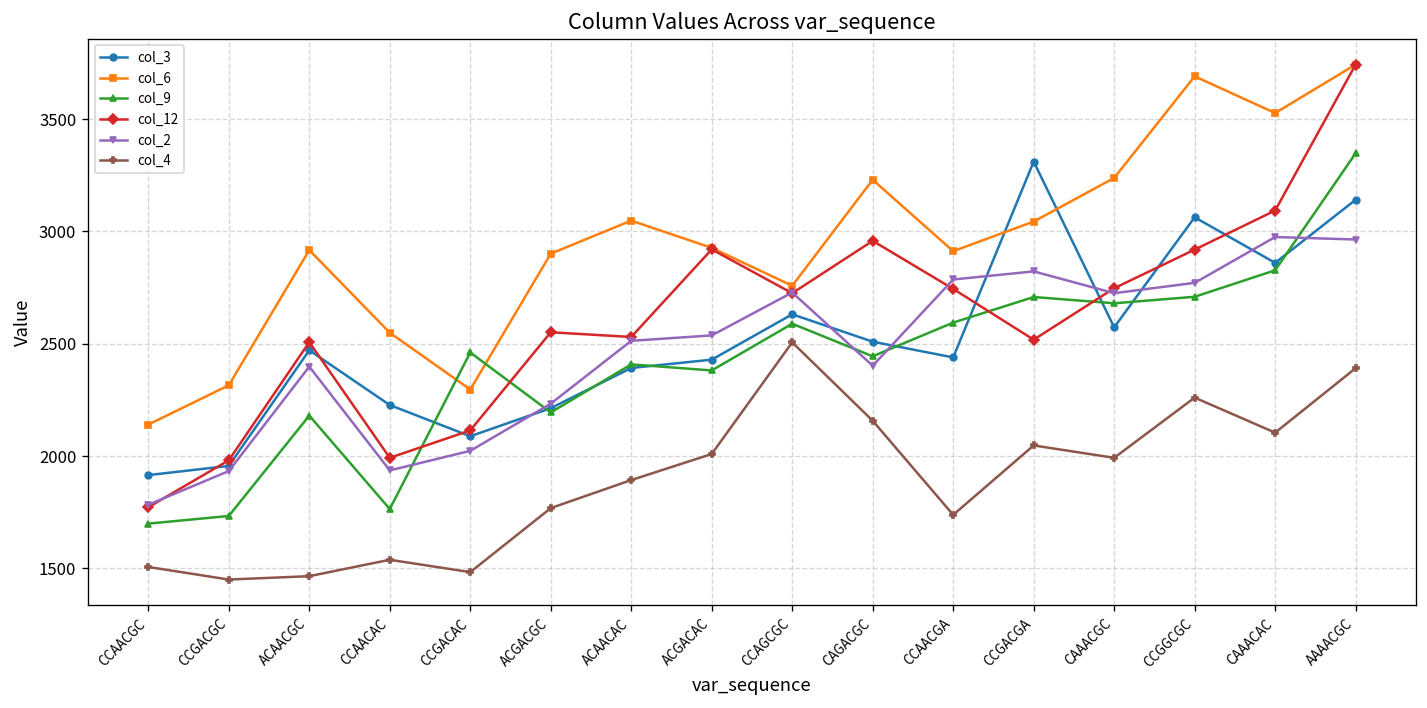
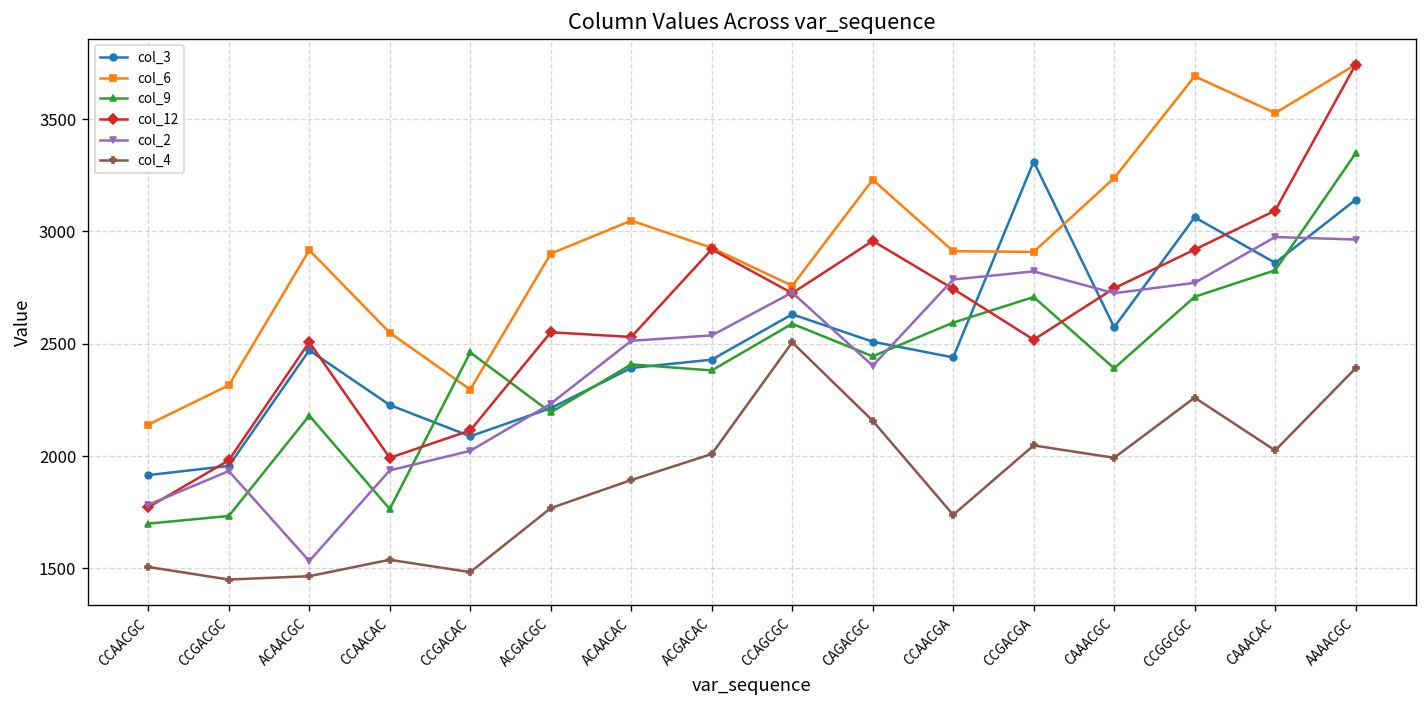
  {
    "col_3": {
      "CCAACGC": 1920,
      "CCGACGC": 1960,
      "ACAACGC": 2470,
      "CCAACAC": 2230,
      "CCGACAC": 2090,
      "ACGACGC": 2210,
      "ACAACAC": 2390,
      "ACGACAC": 2430,
      "CCAGCGC": 2630,
      "CAGACGC": 2510,
      "CCAACGA": 2440,
      "CCGACGA": 3310,
      "CAAACGC": 2570,
      "CCGGCGC": 3060,
      "CAAACAC": 2860,
      "AAAACGC": 3140
    },
    "col_6": {
      "CCAACGC": 2140,
      "CCGACGC": 2320,
      "ACAACGC": 2920,
      "CCAACAC": 2550,
      "CCGACAC": 2300,
      "ACGACGC": 2900,
      "ACAACAC": 3050,
      "CCAGCGC": 2760,
      "CAGACGC": 3230,
      "CCAACGA": 2910,
-     "CCGACGA": 3040,
+     "CCGACGA": 2910,
      "CAAACGC": 3240,
      "CCGGCGC": 3690,
      "CAAACAC": 3530
    },
    "col_9": {
      "CCAACGC": 1700,
      "CCGACGC": 1730,
      "ACAACGC": 2180,
      "CCAACAC": 1760,
      "CCGACAC": 2460,
      "ACGACGC": 2190,
      "ACAACAC": 2410,
      "ACGACAC": 2380,
      "CCAGCGC": 2590,
      "CAGACGC": 2440,
      "CCAACGA": 2590,
      "CCGACGA": 2710,
-     "CAAACGC": 2680,
+     "CAAACGC": 2390,
      "CCGGCGC": 2710,
      "CAAACAC": 2830,
      "AAAACGC": 3350
    },
    "col_12": {
      "CCGACGC": 1980,
      "ACAACGC": 2510,
      "CCAACAC": 1990,
      "CCGACAC": 2110,
      "ACGACGC": 2550,
      "ACAACAC": 2530,
      "CAGACGC": 2960,
      "CCAACGA": 2740,
      "CCGACGA": 2520,
      "CAAACGC": 2750,
      "CCGGCGC": 2920,
      "CAAACAC": 3090
    },
    "col_2": {
      "CCGACGC": 1930,
-     "ACAACGC": 2400,
+     "ACAACGC": 1530,
      "CCAACAC": 1940,
      "CCGACAC": 2020,
      "ACGACGC": 2230,
      "ACAACAC": 2510,
      "ACGACAC": 2540,
      "CAGACGC": 2400,
      "CCAACGA": 2790,
      "CCGACGA": 2820,
      "CAAACGC": 2730,
      "CCGGCGC": 2770,
      "CAAACAC": 2980,
      "AAAACGC": 2960
    },
    "col_4": {
      "CCAACGC": 1510,
      "CCGACGC": 1450,
      "ACAACGC": 1470,
      "CCAACAC": 1540,
      "CCGACAC": 1480,
      "ACGACGC": 1770,
      "ACAACAC": 1890,
      "ACGACAC": 2010,
      "CCAGCGC": 2510,
      "CAGACGC": 2160,
      "CCAACGA": 1740,
      "CCGACGA": 2050,
      "CAAACGC": 1990,
      "CCGGCGC": 2260,
-     "CAAACAC": 2100,
+     "CAAACAC": 2020,
      "AAAACGC": 2390
    }
  }
